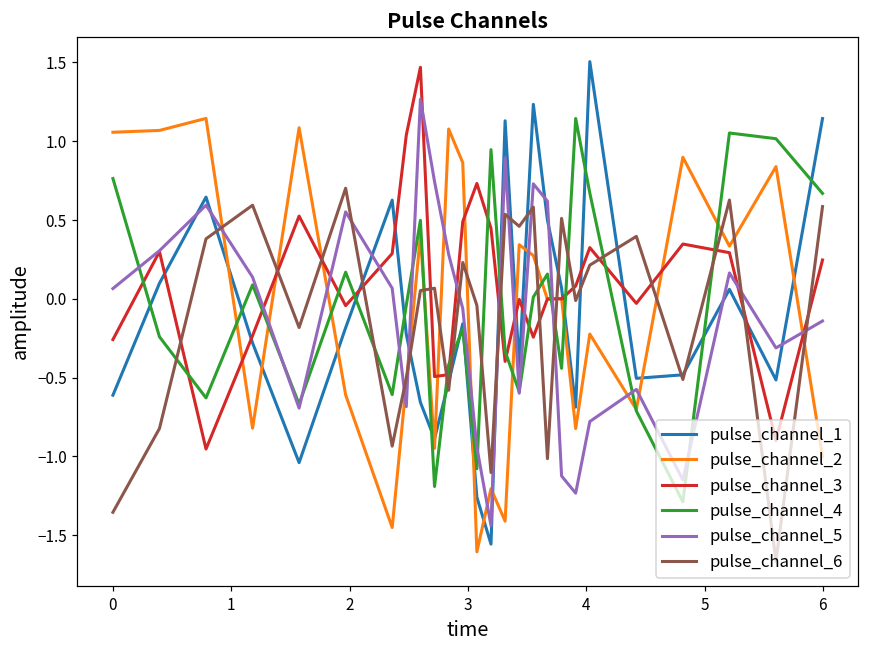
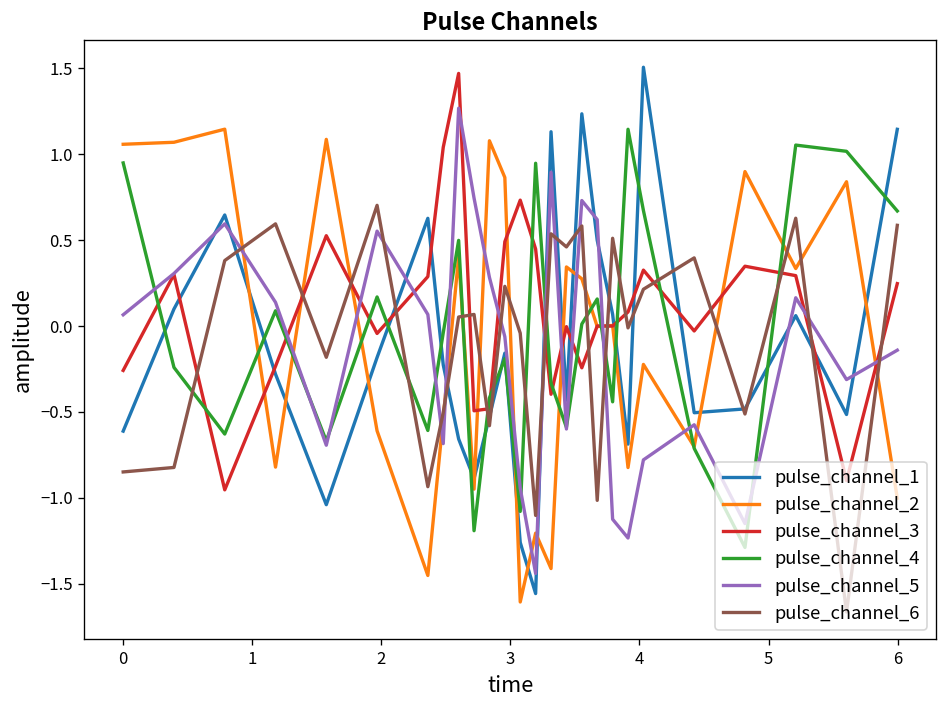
  {
    "pulse_channel_1": {
      "0": -0.61
    },
    "pulse_channel_2": {
      "0": 1.06
    },
    "pulse_channel_3": {
      "0": -0.26
    },
    "pulse_channel_4": {
-     "0": 0.76
+     "0": 0.95
    },
    "pulse_channel_5": {
      "0": 0.07
    },
    "pulse_channel_6": {
-     "0": -1.35
+     "0": -0.85
    }
  }
